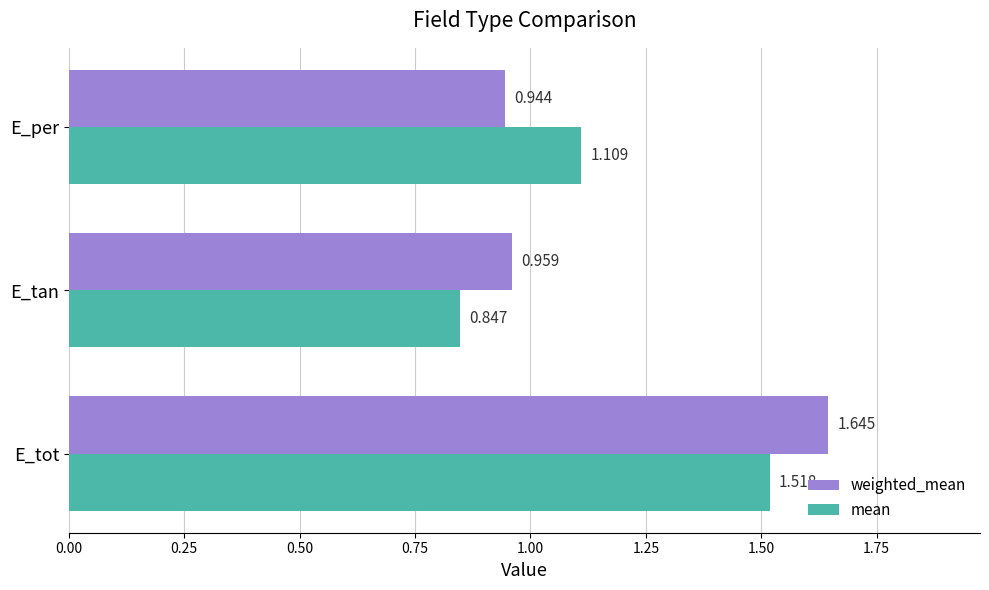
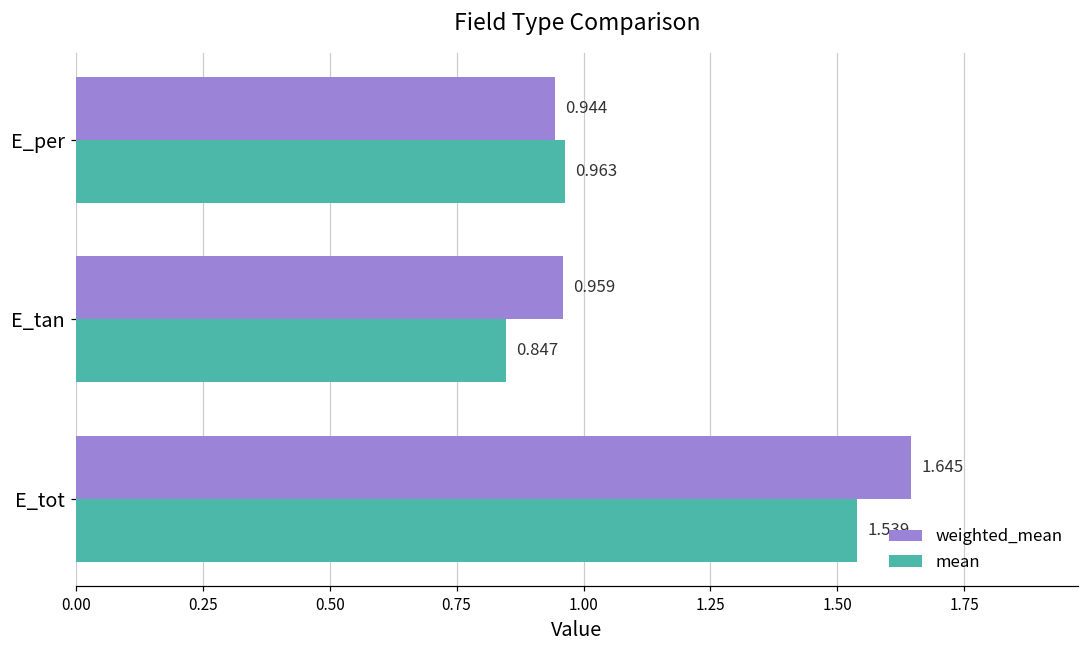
  {
    "weighted_mean": {
      "E_per": 0.944,
      "E_tan": 0.959,
      "E_tot": 1.645
    },
    "mean": {
-     "E_per": 1.109,
+     "E_per": 0.963,
      "E_tan": 0.847,
-     "E_tot": 1.518
+     "E_tot": 1.539
    }
  }
